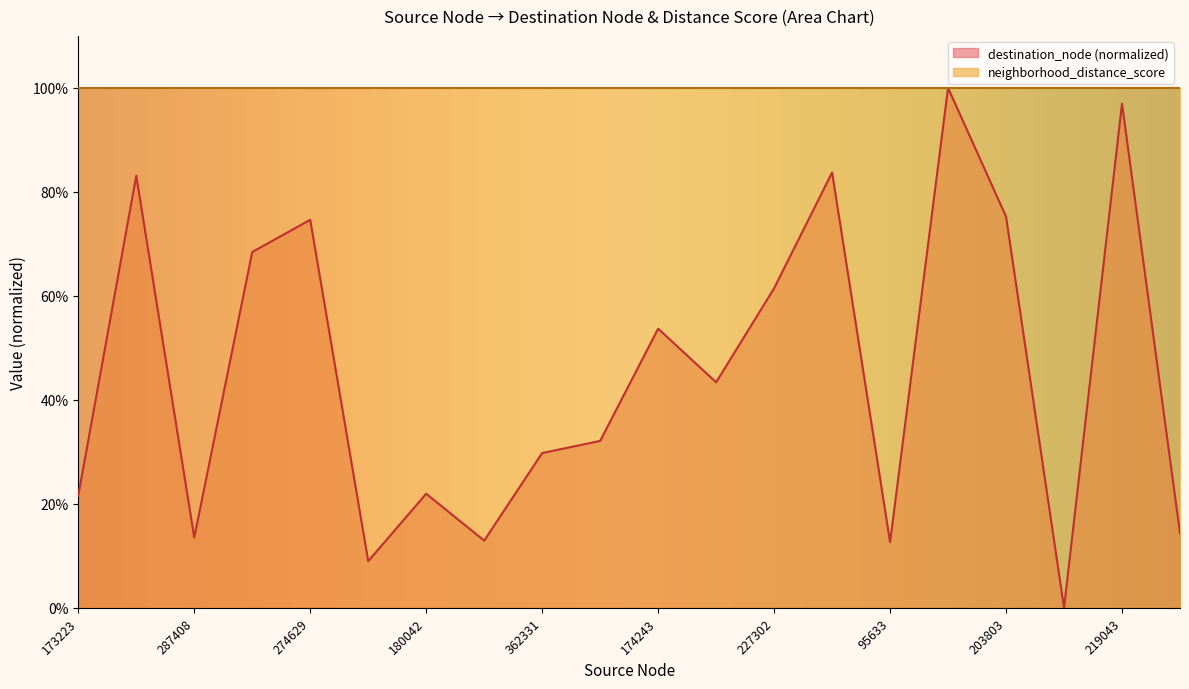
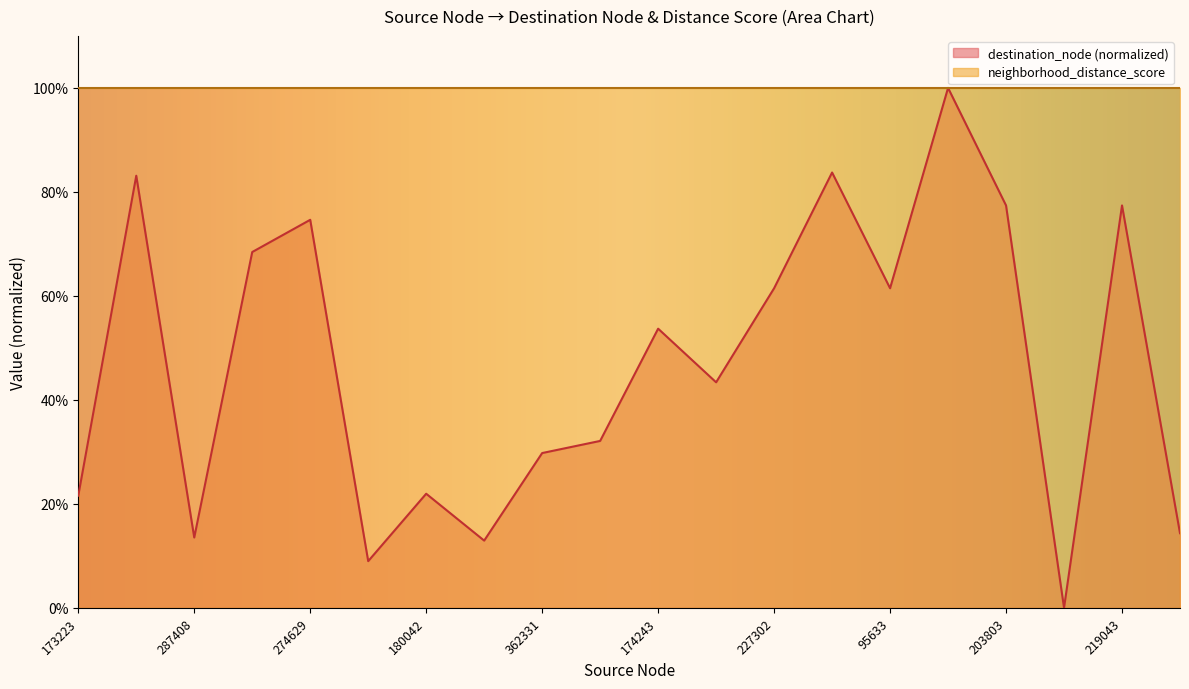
  {
    "destination_node (normalized)": {
      "173223": "22%",
      "287408": "14%",
      "274629": "75%",
      "180042": "22%",
      "362331": "30%",
      "174243": "54%",
      "227302": "61%",
-     "95633": "13%",
-     "203803": "75%",
-     "219043": "97%"
+     "95633": "61%",
+     "203803": "77%",
+     "219043": "77%"
    },
    "neighborhood_distance_score": {
      "173223": "100%",
      "287408": "100%",
      "274629": "100%",
      "180042": "100%",
      "362331": "100%",
      "174243": "100%",
      "227302": "100%",
      "95633": "100%",
      "203803": "100%",
      "219043": "100%"
    }
  }
